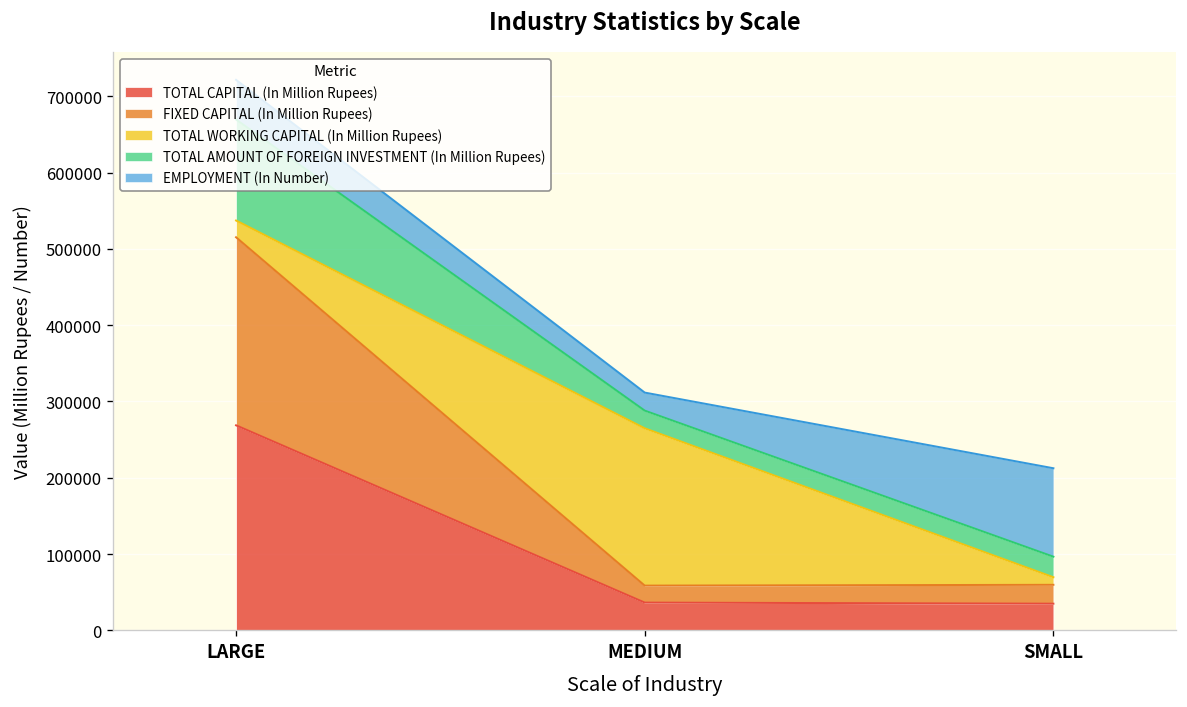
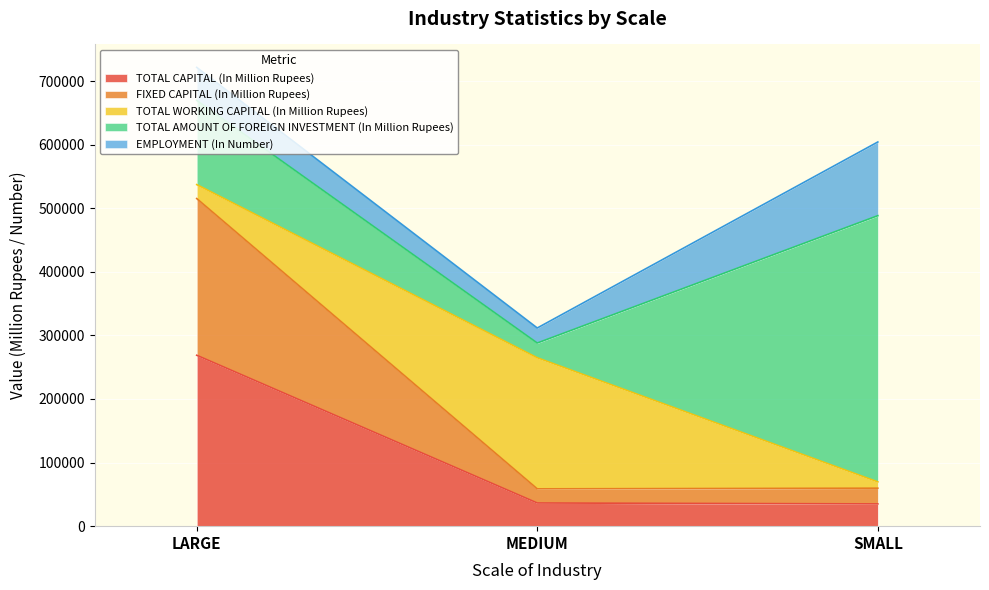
  {
    "TOTAL WORKING CAPITAL (In Million Rupees)": {
      "LARGE": 20000,
      "MEDIUM": 210000,
      "SMALL": 10000
    },
    "TOTAL AMOUNT OF FOREIGN INVESTMENT (In Million Rupees)": {
      "MEDIUM": 20000,
-     "SMALL": 30000
+     "SMALL": 420000
    },
    "EMPLOYMENT (In Number)": {
      "MEDIUM": 20000,
      "SMALL": 120000
    }
  }
